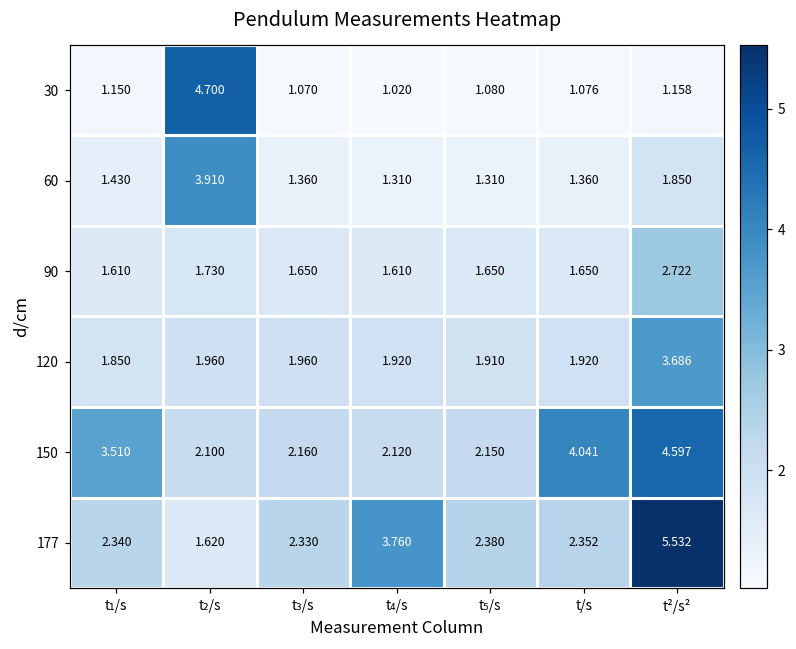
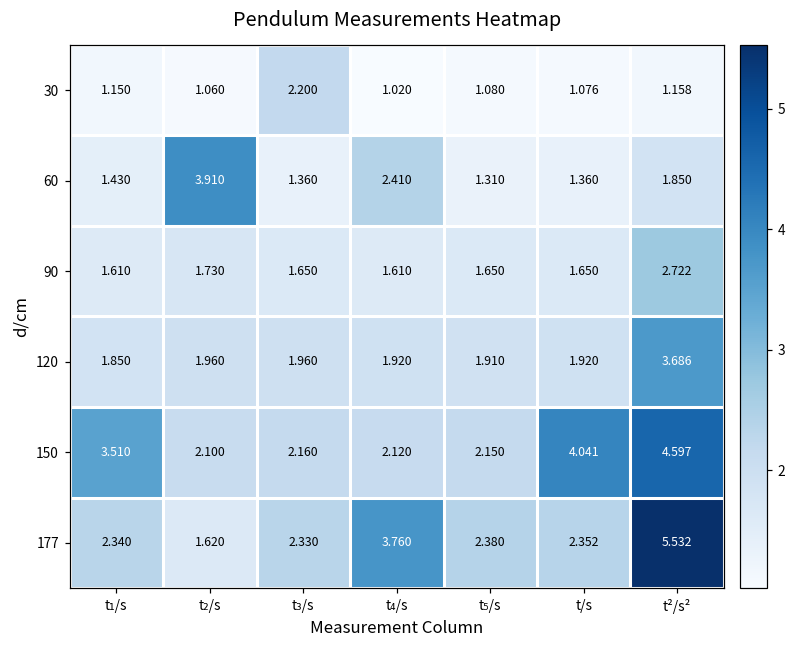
  {
    "30": {
      "t₁/s": 1.150,
-     "t₂/s": 4.700,
-     "t₃/s": 1.070,
+     "t₂/s": 1.060,
+     "t₃/s": 2.200,
      "t₄/s": 1.020,
      "t₅/s": 1.080,
      "t/s": 1.076,
      "t²/s²": 1.158
    },
    "60": {
      "t₁/s": 1.430,
      "t₂/s": 3.910,
      "t₃/s": 1.360,
-     "t₄/s": 1.310,
+     "t₄/s": 2.410,
      "t₅/s": 1.310,
      "t/s": 1.360,
      "t²/s²": 1.850
    },
    "90": {
      "t₁/s": 1.610,
      "t₂/s": 1.730,
      "t₃/s": 1.650,
      "t₄/s": 1.610,
      "t₅/s": 1.650,
      "t/s": 1.650,
      "t²/s²": 2.722
    },
    "120": {
      "t₁/s": 1.850,
      "t₂/s": 1.960,
      "t₃/s": 1.960,
      "t₄/s": 1.920,
      "t₅/s": 1.910,
      "t/s": 1.920,
      "t²/s²": 3.686
    },
    "150": {
      "t₁/s": 3.510,
      "t₂/s": 2.100,
      "t₃/s": 2.160,
      "t₄/s": 2.120,
      "t₅/s": 2.150,
      "t/s": 4.041,
      "t²/s²": 4.597
    },
    "177": {
      "t₁/s": 2.340,
      "t₂/s": 1.620,
      "t₃/s": 2.330,
      "t₄/s": 3.760,
      "t₅/s": 2.380,
      "t/s": 2.352,
      "t²/s²": 5.532
    }
  }
